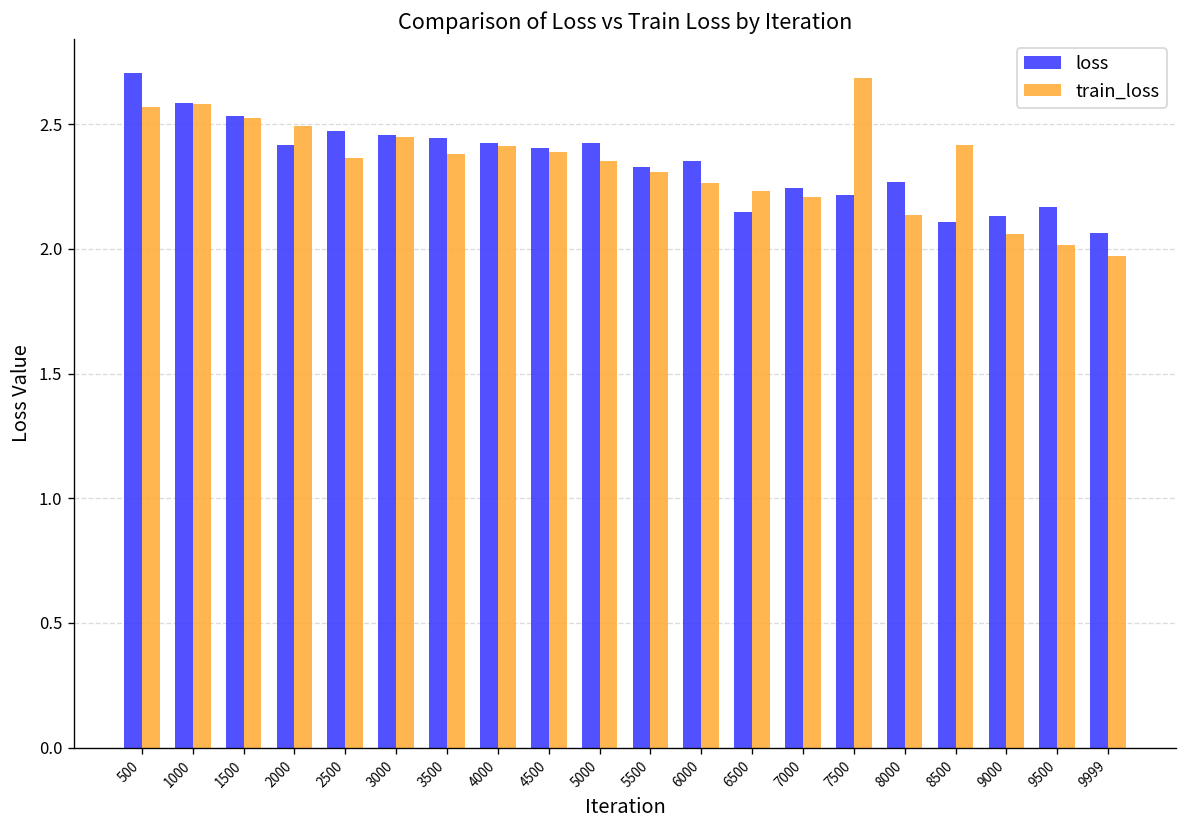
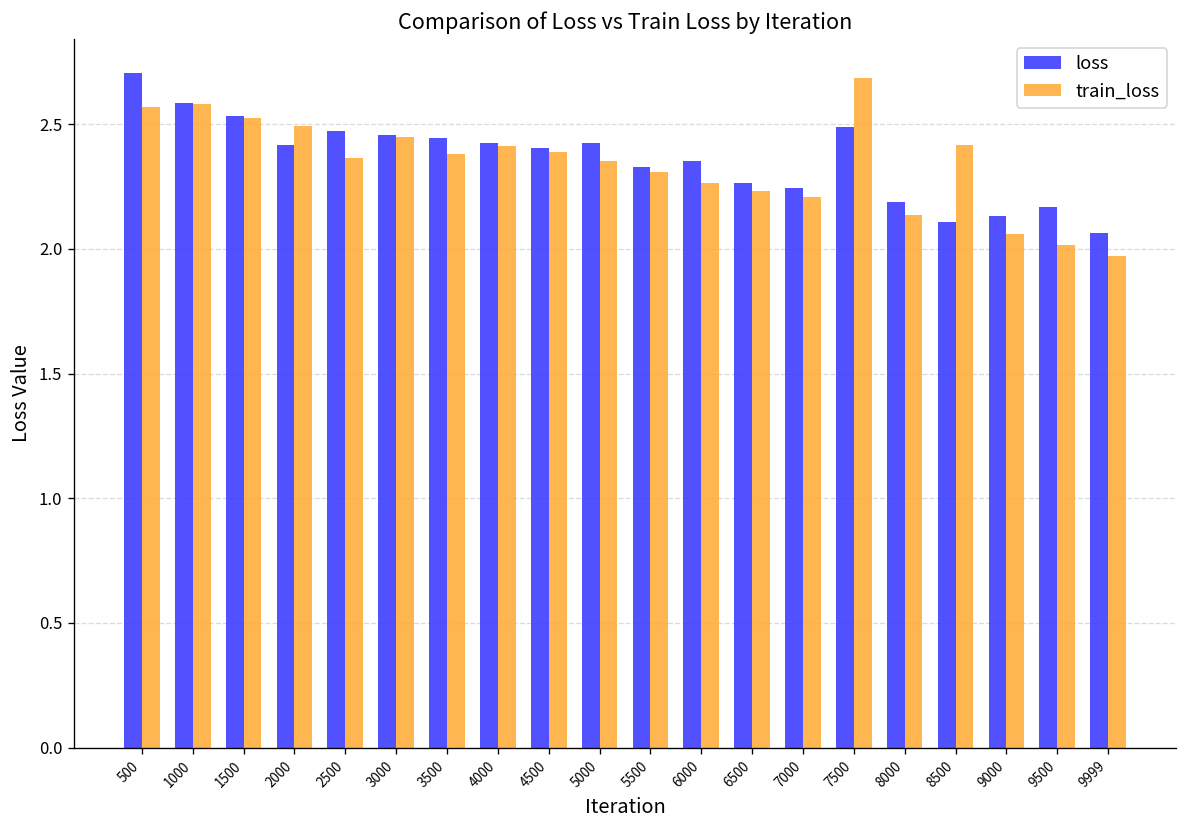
  {
    "loss": {
      "500": 2.71,
      "1000": 2.59,
      "1500": 2.53,
      "2000": 2.42,
      "2500": 2.47,
      "3000": 2.46,
      "3500": 2.44,
      "4000": 2.43,
      "4500": 2.40,
      "5000": 2.43,
      "5500": 2.33,
      "6000": 2.35,
-     "6500": 2.15,
+     "6500": 2.26,
      "7000": 2.24,
-     "7500": 2.22,
-     "8000": 2.27,
+     "7500": 2.49,
+     "8000": 2.19,
      "8500": 2.11,
      "9000": 2.13,
      "9500": 2.17,
      "9999": 2.06
    },
    "train_loss": {
      "500": 2.57,
      "1000": 2.58,
      "1500": 2.53,
      "2000": 2.49,
      "2500": 2.36,
      "3000": 2.45,
      "3500": 2.38,
      "4000": 2.41,
      "4500": 2.39,
      "5000": 2.35,
      "5500": 2.31,
      "6000": 2.26,
      "6500": 2.23,
      "7000": 2.21,
      "7500": 2.69,
      "8000": 2.14,
      "8500": 2.42,
      "9000": 2.06,
      "9500": 2.02,
      "9999": 1.97
    }
  }
